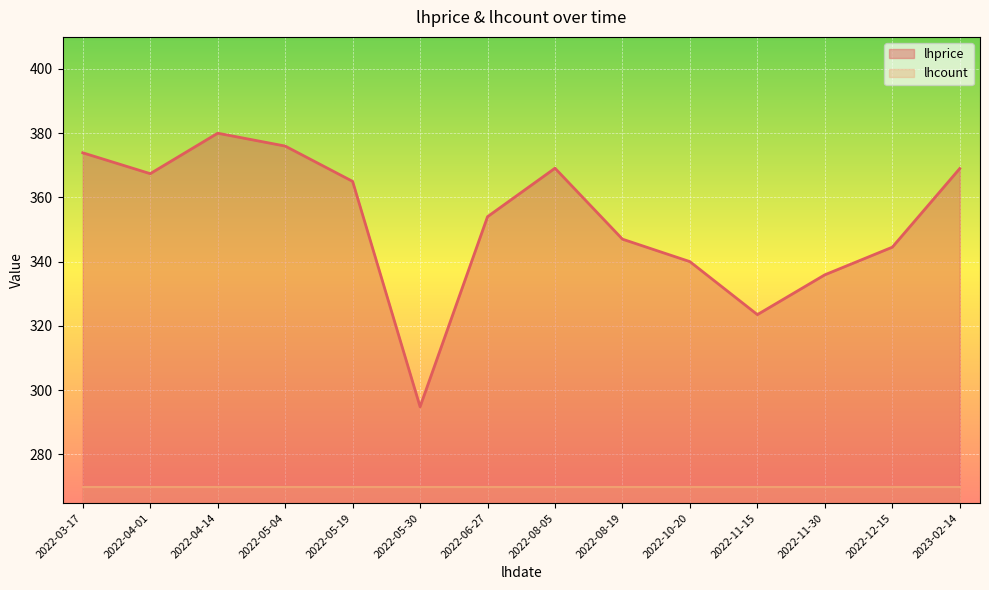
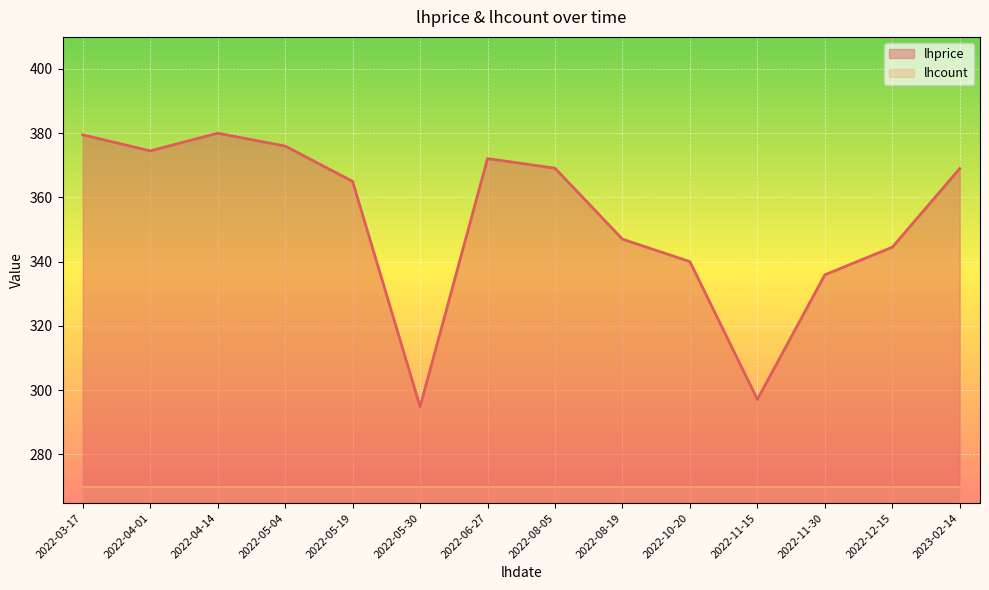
  {
    "lhprice": {
-     "2022-03-17": 374,
-     "2022-04-01": 367,
+     "2022-03-17": 380,
+     "2022-04-01": 375,
      "2022-04-14": 380,
      "2022-05-04": 376,
      "2022-05-19": 365,
      "2022-05-30": 295,
-     "2022-06-27": 354,
+     "2022-06-27": 372,
      "2022-08-05": 369,
      "2022-08-19": 347,
      "2022-10-20": 340,
-     "2022-11-15": 324,
+     "2022-11-15": 297,
      "2022-11-30": 336,
      "2022-12-15": 345,
      "2023-02-14": 369
    },
    "lhcount": {
      "2022-03-17": 270,
      "2022-04-01": 270,
      "2022-04-14": 270,
      "2022-05-04": 270,
      "2022-05-19": 270,
      "2022-05-30": 270,
      "2022-06-27": 270,
      "2022-08-05": 270,
      "2022-08-19": 270,
      "2022-10-20": 270,
      "2022-11-15": 270,
      "2022-11-30": 270,
      "2022-12-15": 270,
      "2023-02-14": 270
    }
  }
